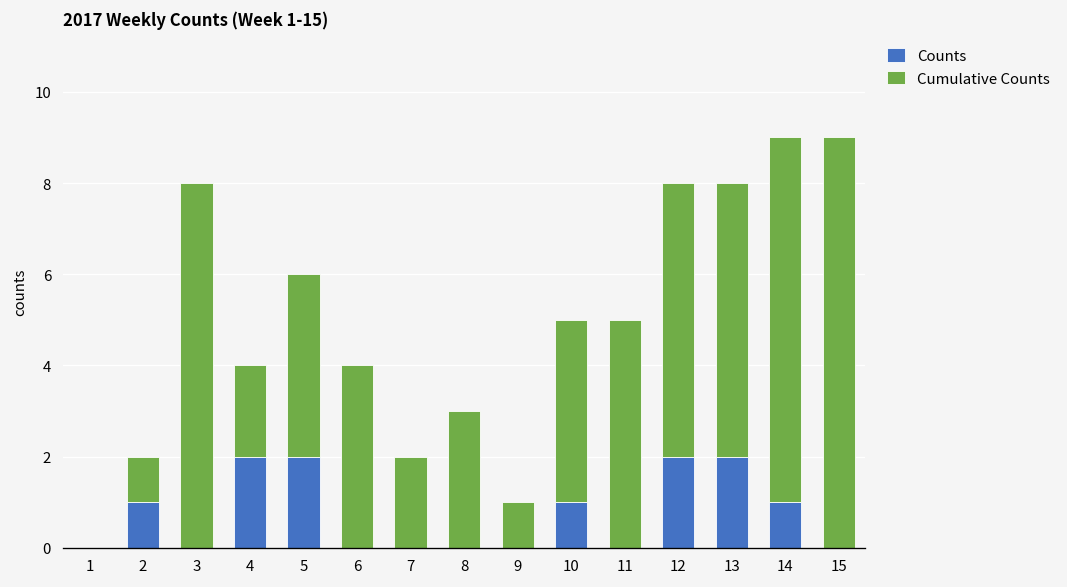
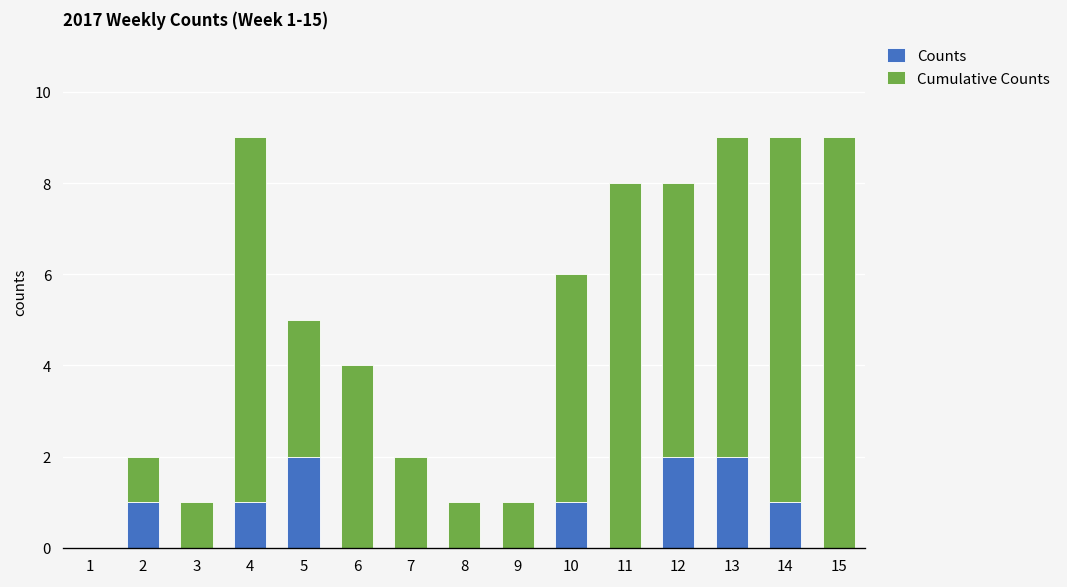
  {
    "Counts": {
      "1": 0,
      "2": 1,
      "3": 0,
-     "4": 2,
+     "4": 1,
      "5": 2,
      "6": 0,
      "7": 0,
      "8": 0,
      "9": 0,
      "10": 1,
      "11": 0,
      "12": 2,
      "13": 2,
      "14": 1,
      "15": 0
    },
    "Cumulative Counts": {
-     "3": 8,
-     "4": 2,
-     "5": 4,
-     "8": 3,
-     "10": 4,
-     "11": 5,
-     "13": 6
+     "3": 1,
+     "4": 8,
+     "5": 3,
+     "8": 1,
+     "10": 5,
+     "11": 8,
+     "13": 7
    }
  }
